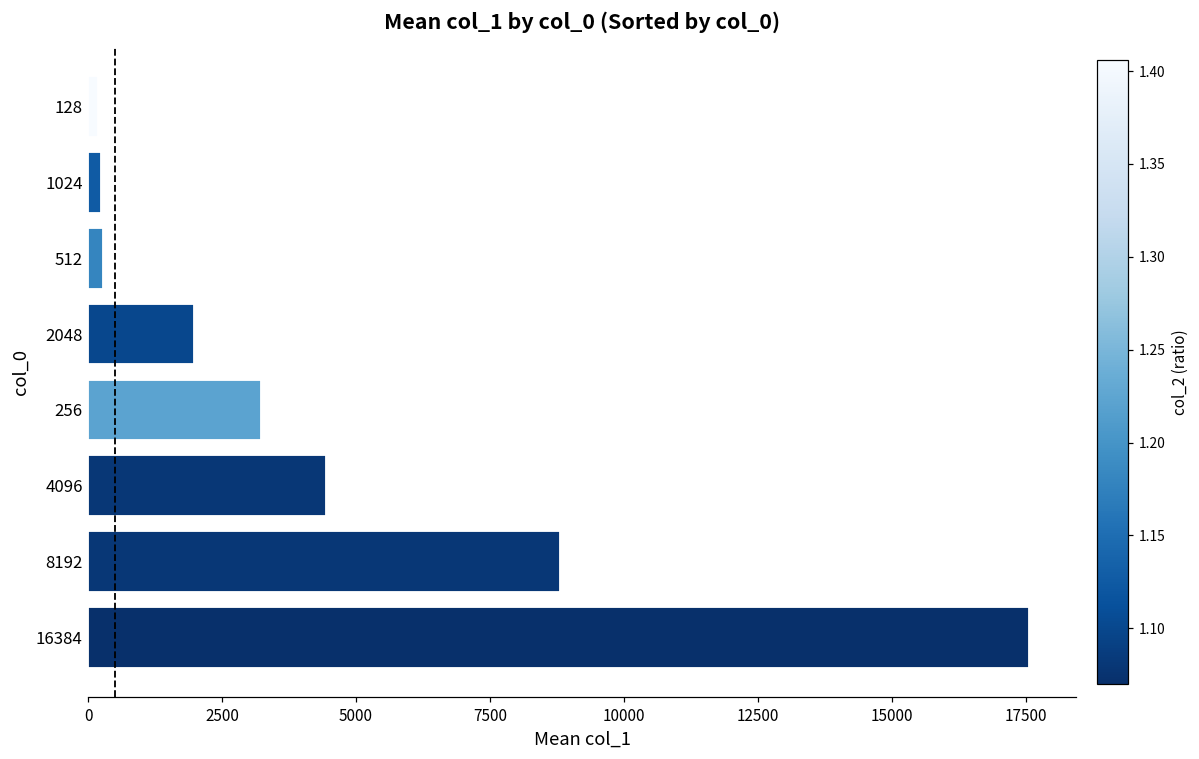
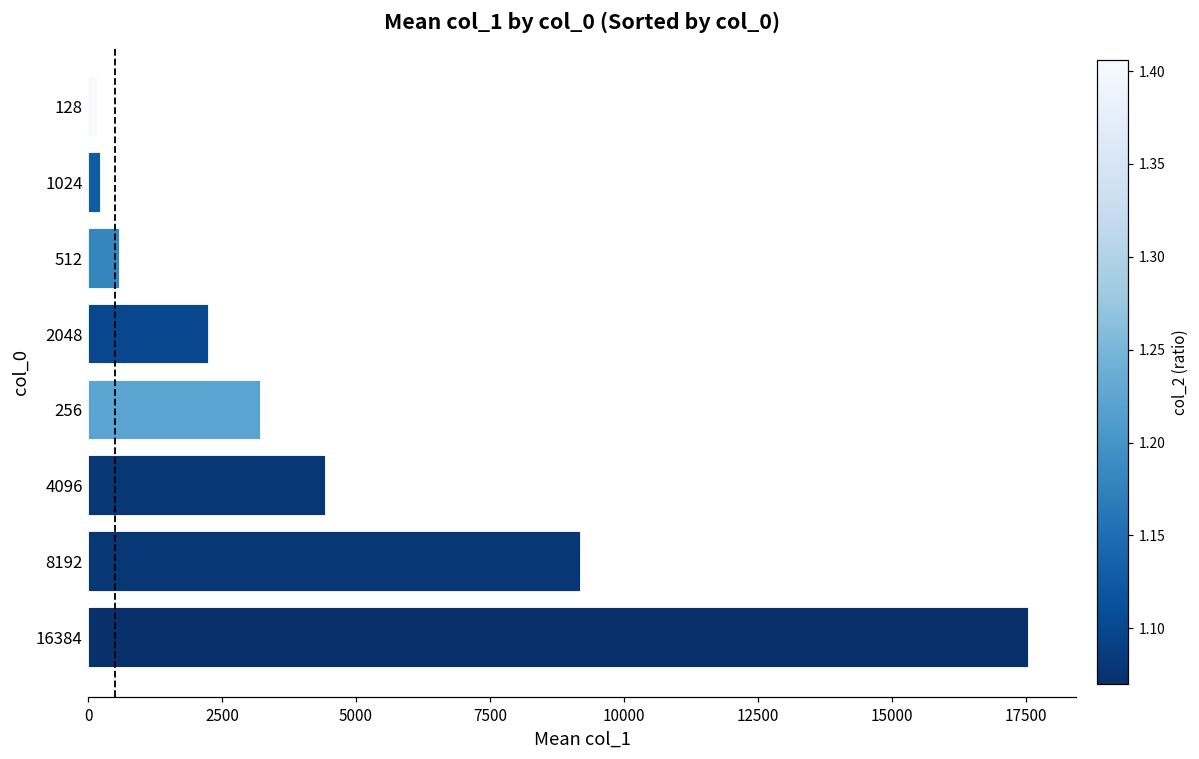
  {
    "128": 200,
    "1024": 200,
-   "512": 300,
-   "2048": 2000,
+   "512": 600,
+   "2048": 2300,
    "256": 3200,
    "4096": 4400,
-   "8192": 8800,
+   "8192": 9200,
    "16384": 17600
  }
